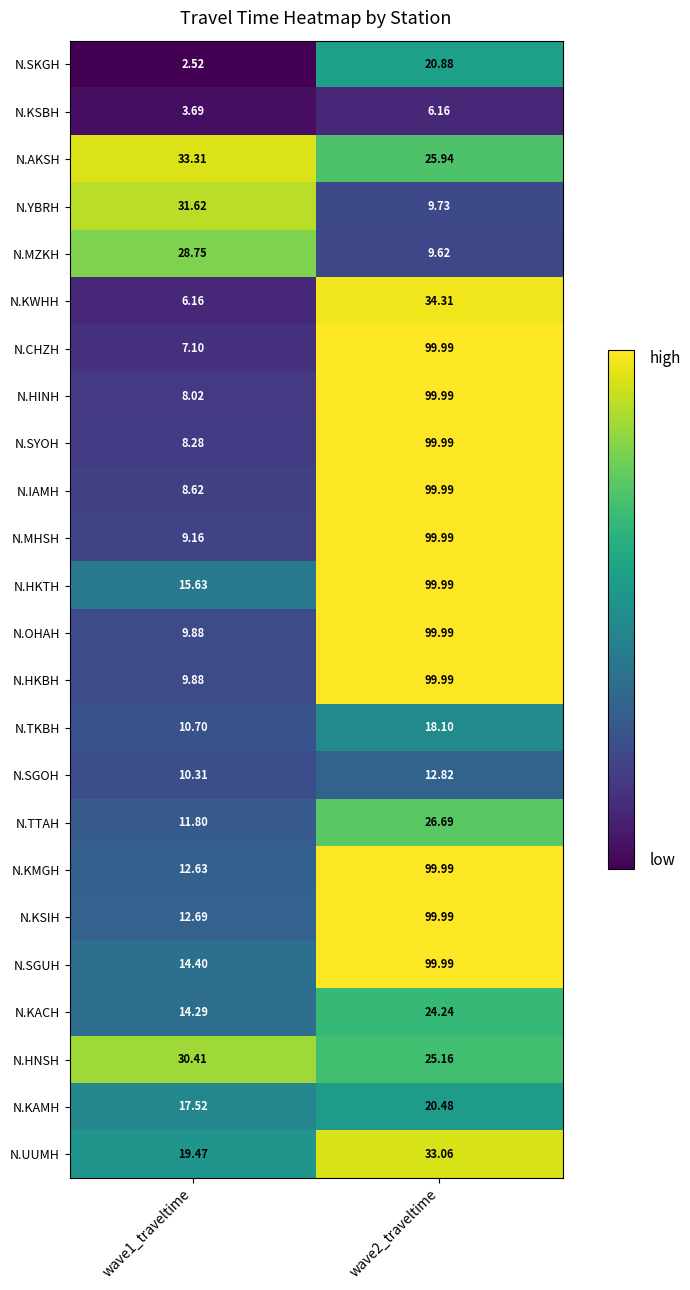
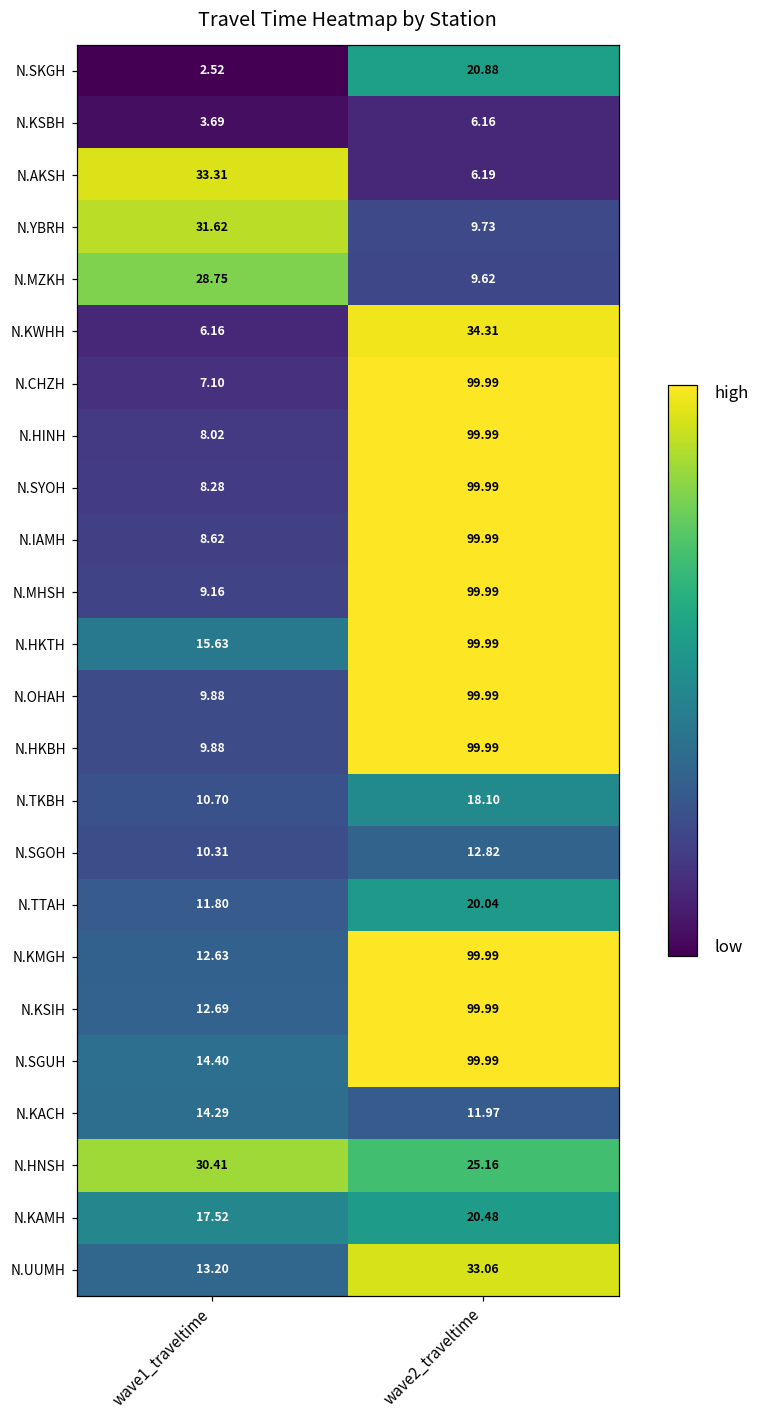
  {
    "N.SKGH": {
      "wave1_traveltime": 2.52,
      "wave2_traveltime": 20.88
    },
    "N.KSBH": {
      "wave1_traveltime": 3.69,
      "wave2_traveltime": 6.16
    },
    "N.AKSH": {
      "wave1_traveltime": 33.31,
-     "wave2_traveltime": 25.94
+     "wave2_traveltime": 6.19
    },
    "N.YBRH": {
      "wave1_traveltime": 31.62,
      "wave2_traveltime": 9.73
    },
    "N.MZKH": {
      "wave1_traveltime": 28.75,
      "wave2_traveltime": 9.62
    },
    "N.KWHH": {
      "wave1_traveltime": 6.16,
      "wave2_traveltime": 34.31
    },
    "N.CHZH": {
      "wave1_traveltime": 7.10,
      "wave2_traveltime": 99.99
    },
    "N.HINH": {
      "wave1_traveltime": 8.02,
      "wave2_traveltime": 99.99
    },
    "N.SYOH": {
      "wave1_traveltime": 8.28,
      "wave2_traveltime": 99.99
    },
    "N.IAMH": {
      "wave1_traveltime": 8.62,
      "wave2_traveltime": 99.99
    },
    "N.MHSH": {
      "wave1_traveltime": 9.16,
      "wave2_traveltime": 99.99
    },
    "N.HKTH": {
      "wave1_traveltime": 15.63,
      "wave2_traveltime": 99.99
    },
    "N.OHAH": {
      "wave1_traveltime": 9.88,
      "wave2_traveltime": 99.99
    },
    "N.HKBH": {
      "wave1_traveltime": 9.88,
      "wave2_traveltime": 99.99
    },
    "N.TKBH": {
      "wave1_traveltime": 10.70,
      "wave2_traveltime": 18.10
    },
    "N.SGOH": {
      "wave1_traveltime": 10.31,
      "wave2_traveltime": 12.82
    },
    "N.TTAH": {
      "wave1_traveltime": 11.80,
-     "wave2_traveltime": 26.69
+     "wave2_traveltime": 20.04
    },
    "N.KMGH": {
      "wave1_traveltime": 12.63,
      "wave2_traveltime": 99.99
    },
    "N.KSIH": {
      "wave1_traveltime": 12.69,
      "wave2_traveltime": 99.99
    },
    "N.SGUH": {
      "wave1_traveltime": 14.40,
      "wave2_traveltime": 99.99
    },
    "N.KACH": {
      "wave1_traveltime": 14.29,
-     "wave2_traveltime": 24.24
+     "wave2_traveltime": 11.97
    },
    "N.HNSH": {
      "wave1_traveltime": 30.41,
      "wave2_traveltime": 25.16
    },
    "N.KAMH": {
      "wave1_traveltime": 17.52,
      "wave2_traveltime": 20.48
    },
    "N.UUMH": {
-     "wave1_traveltime": 19.47,
+     "wave1_traveltime": 13.20,
      "wave2_traveltime": 33.06
    }
  }
